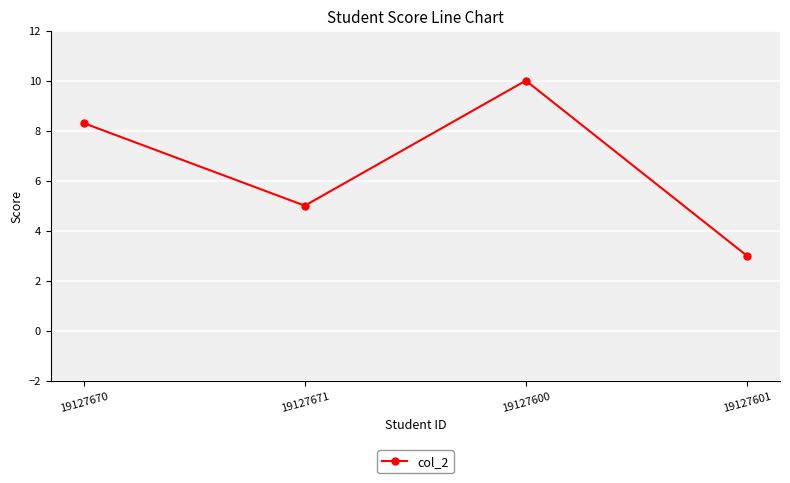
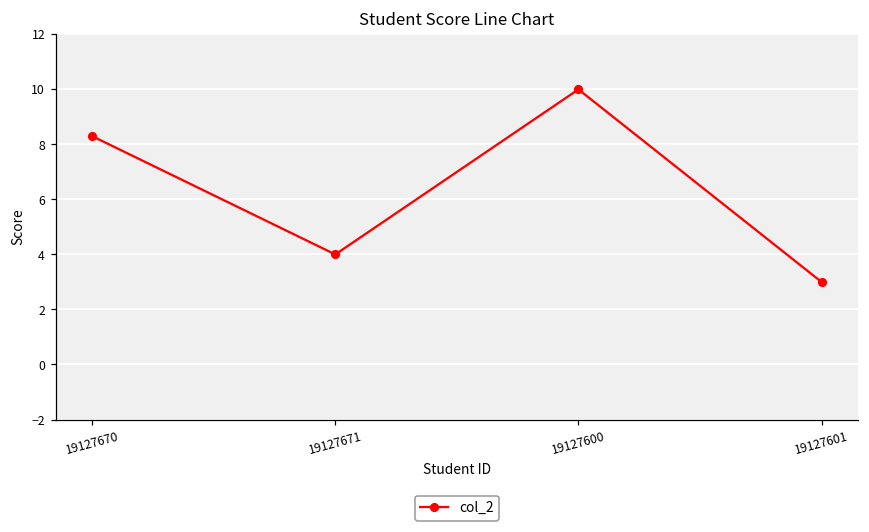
  {
    "19127670": 8.3,
-   "19127671": 5,
+   "19127671": 4,
    "19127600": 10,
    "19127601": 3
  }
